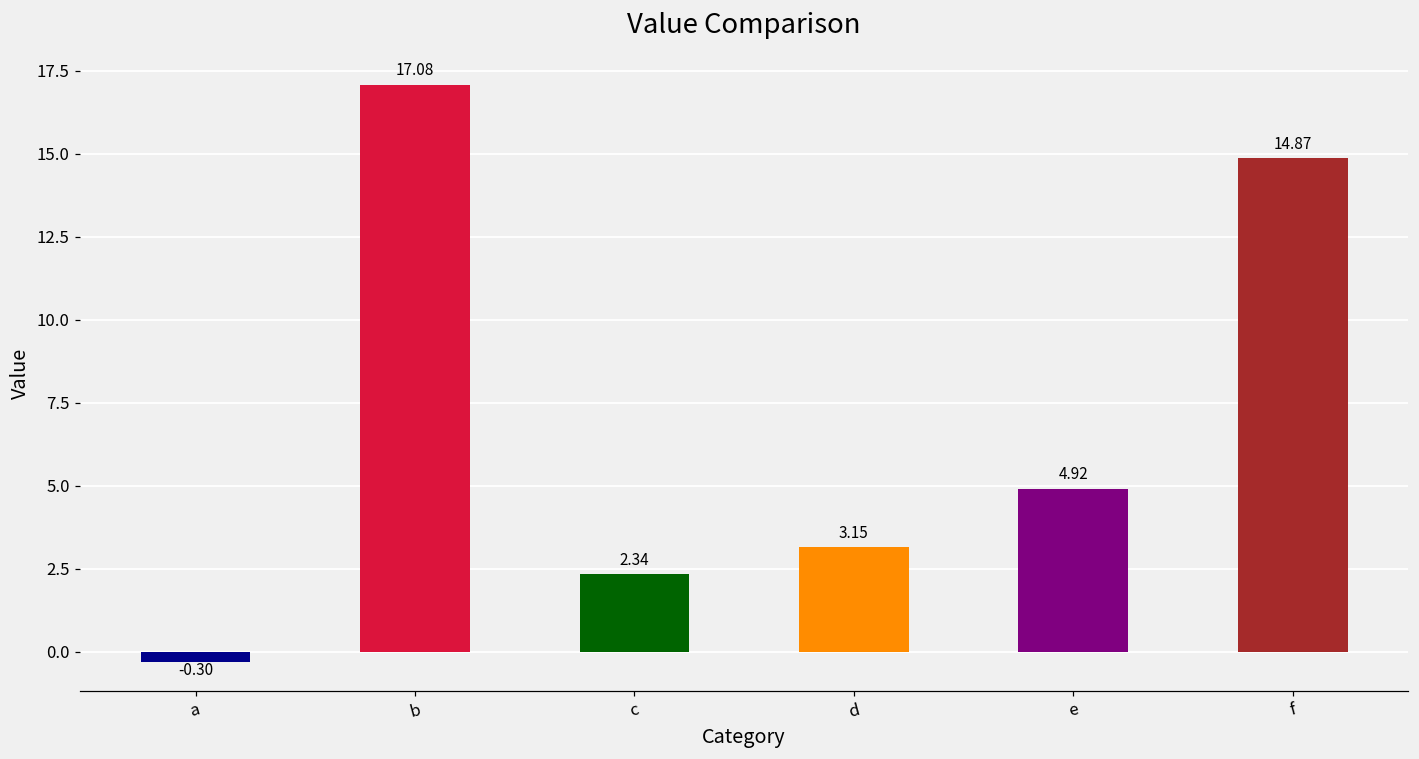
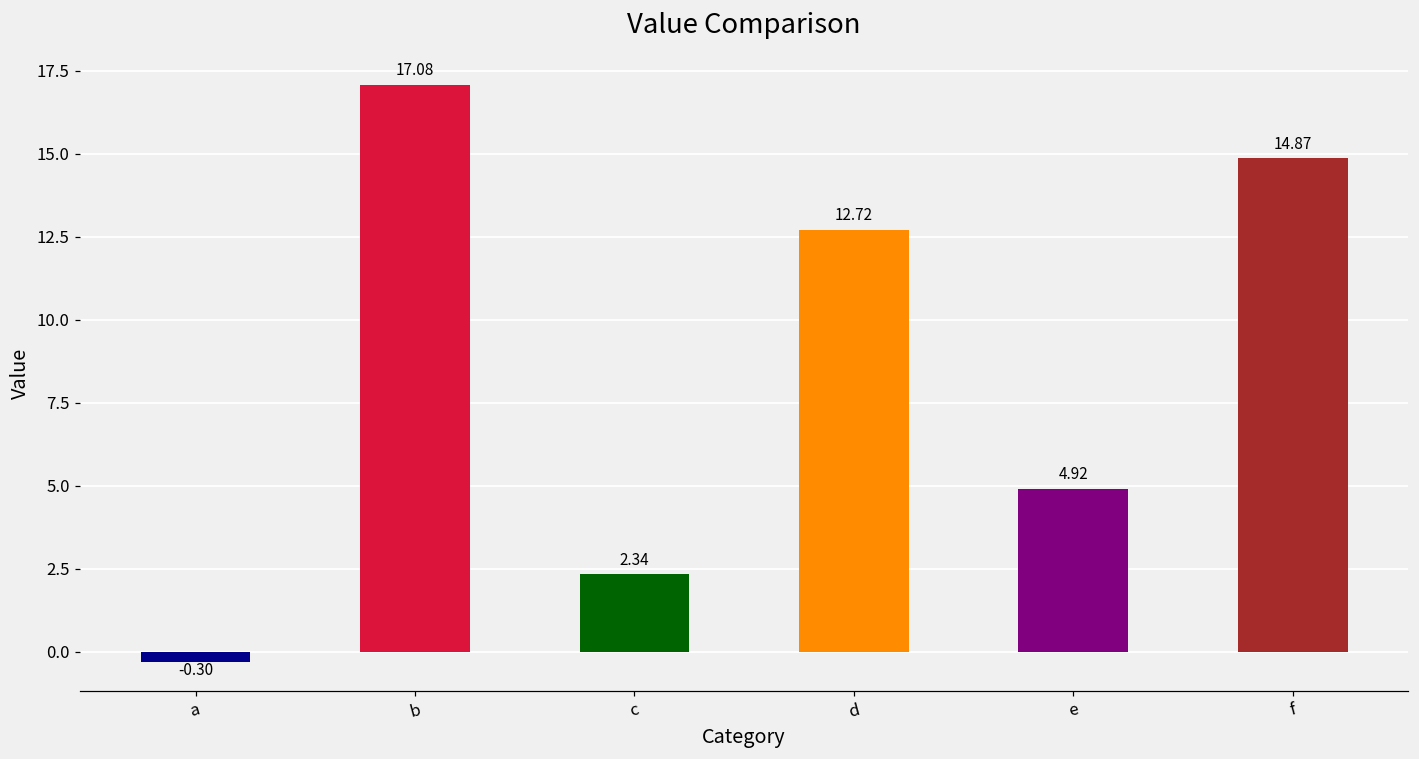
  {
    "a": -0.30,
    "b": 17.08,
    "c": 2.34,
-   "d": 3.15,
+   "d": 12.72,
    "e": 4.92,
    "f": 14.87
  }
